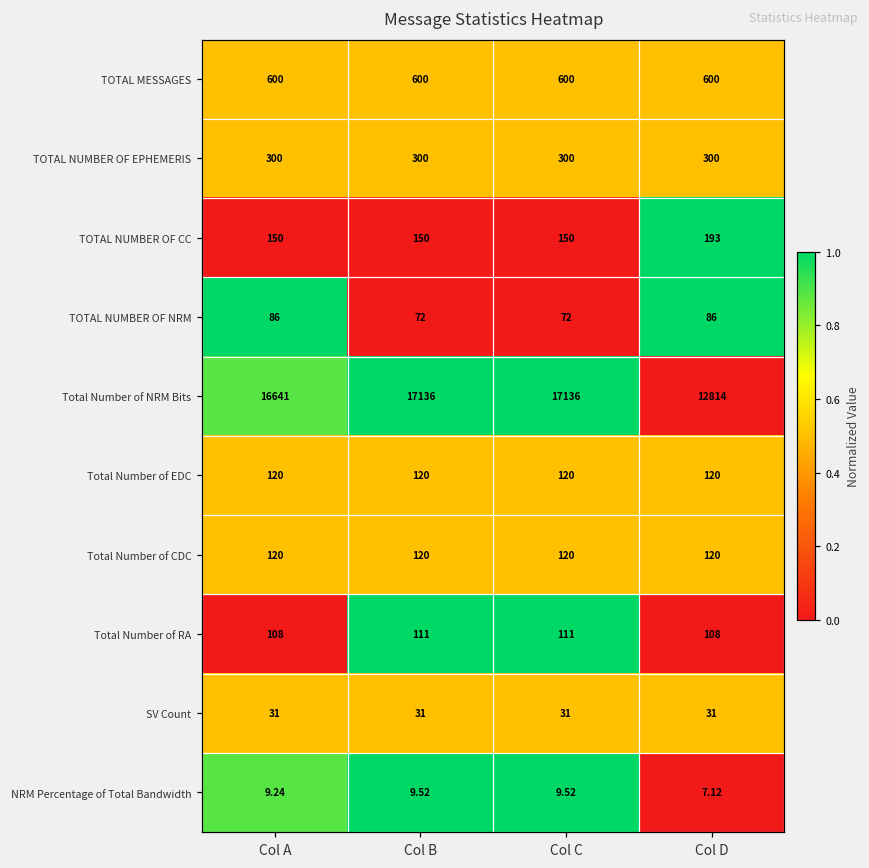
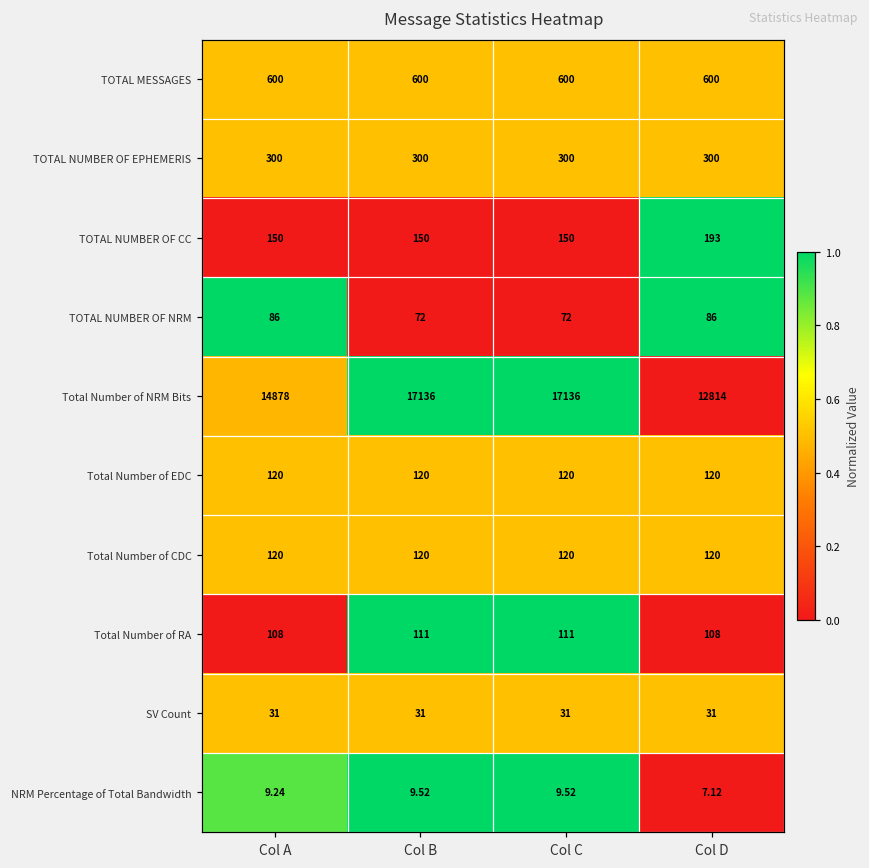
  {
    "TOTAL MESSAGES": {
      "Col A": 600,
      "Col B": 600,
      "Col C": 600,
      "Col D": 600
    },
    "TOTAL NUMBER OF EPHEMERIS": {
      "Col A": 300,
      "Col B": 300,
      "Col C": 300,
      "Col D": 300
    },
    "TOTAL NUMBER OF CC": {
      "Col A": 150,
      "Col B": 150,
      "Col C": 150,
      "Col D": 193
    },
    "TOTAL NUMBER OF NRM": {
      "Col A": 86,
      "Col B": 72,
      "Col C": 72,
      "Col D": 86
    },
    "Total Number of NRM Bits": {
-     "Col A": 16641,
+     "Col A": 14878,
      "Col B": 17136,
      "Col C": 17136,
      "Col D": 12814
    },
    "Total Number of EDC": {
      "Col A": 120,
      "Col B": 120,
      "Col C": 120,
      "Col D": 120
    },
    "Total Number of CDC": {
      "Col A": 120,
      "Col B": 120,
      "Col C": 120,
      "Col D": 120
    },
    "Total Number of RA": {
      "Col A": 108,
      "Col B": 111,
      "Col C": 111,
      "Col D": 108
    },
    "SV Count": {
      "Col A": 31,
      "Col B": 31,
      "Col C": 31,
      "Col D": 31
    },
    "NRM Percentage of Total Bandwidth": {
      "Col A": 9.24,
      "Col B": 9.52,
      "Col C": 9.52,
      "Col D": 7.12
    }
  }
